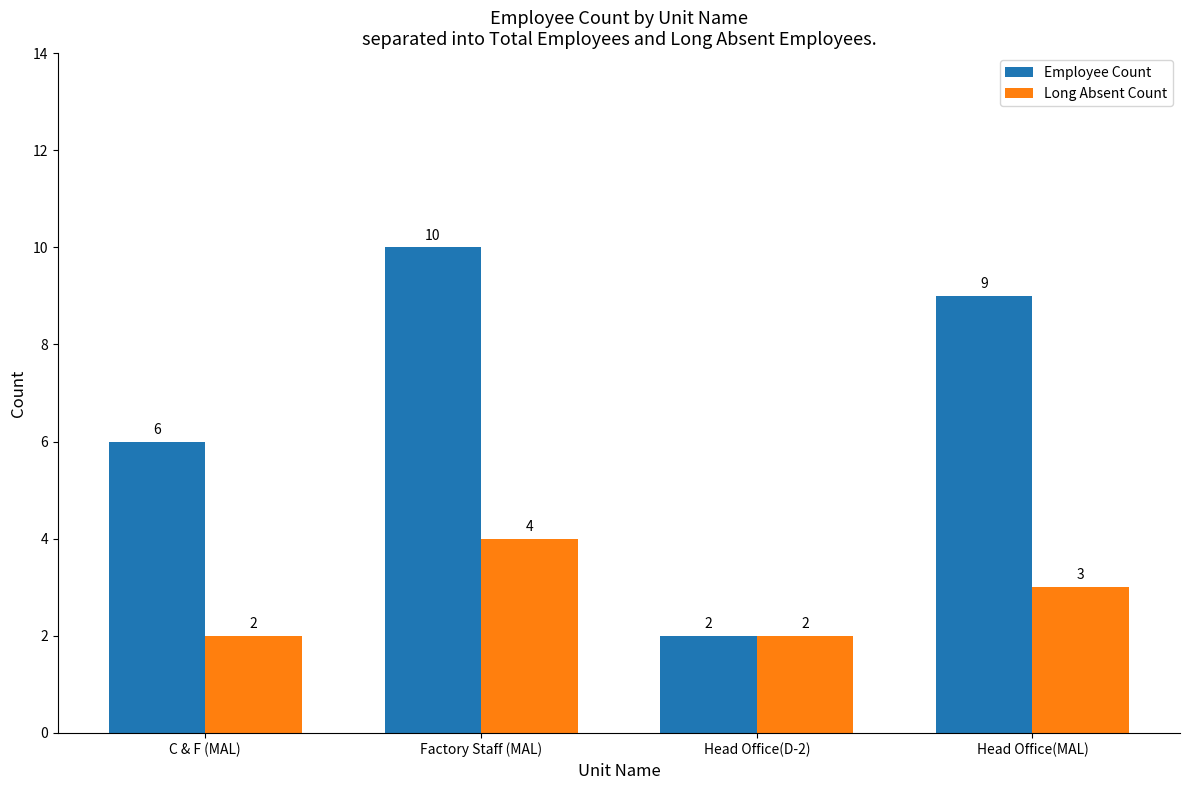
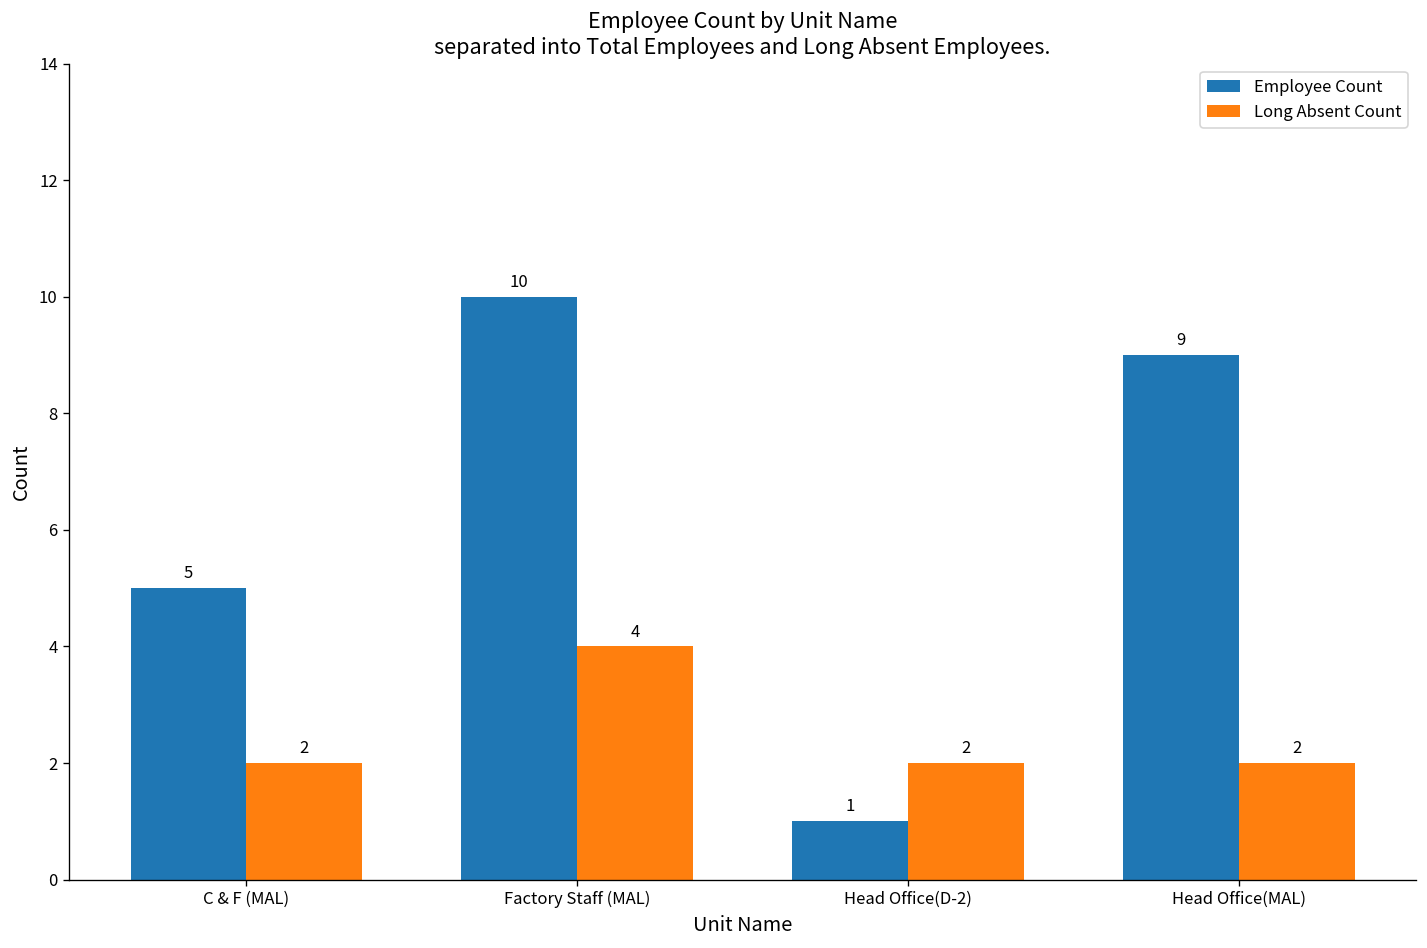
  {
    "Employee Count": {
-     "C & F (MAL)": 6,
+     "C & F (MAL)": 5,
      "Factory Staff (MAL)": 10,
-     "Head Office(D-2)": 2,
+     "Head Office(D-2)": 1,
      "Head Office(MAL)": 9
    },
    "Long Absent Count": {
      "C & F (MAL)": 2,
      "Factory Staff (MAL)": 4,
      "Head Office(D-2)": 2,
-     "Head Office(MAL)": 3
+     "Head Office(MAL)": 2
    }
  }
